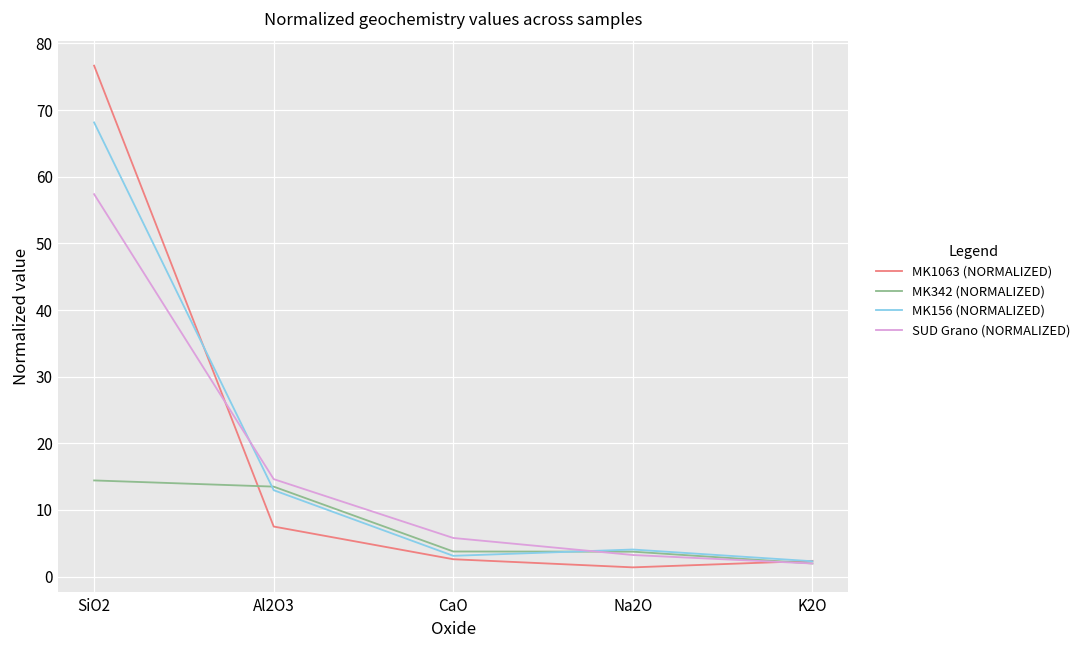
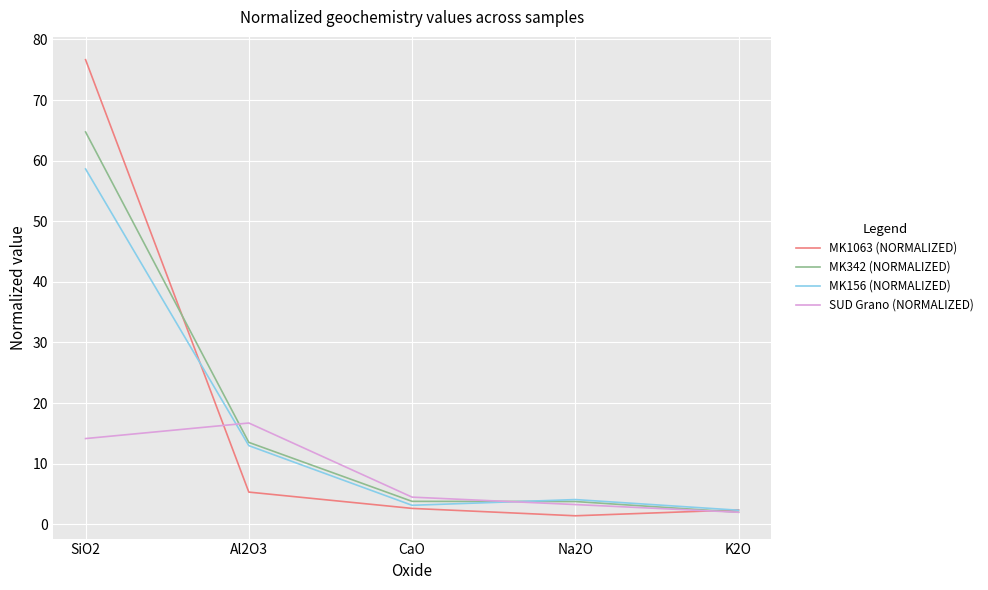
  {
    "MK1063 (NORMALIZED)": {
      "SiO2": 77,
-     "Al2O3": 8,
+     "Al2O3": 5,
      "CaO": 3,
      "Na2O": 1
    },
    "MK342 (NORMALIZED)": {
-     "SiO2": 14,
+     "SiO2": 65,
      "Al2O3": 14,
      "CaO": 4
    },
    "MK156 (NORMALIZED)": {
-     "SiO2": 68,
+     "SiO2": 59,
      "Al2O3": 13,
      "CaO": 3
    },
    "SUD Grano (NORMALIZED)": {
-     "SiO2": 57,
-     "Al2O3": 15,
-     "CaO": 6,
+     "SiO2": 14,
+     "Al2O3": 17,
+     "CaO": 4,
      "Na2O": 3
    }
  }
